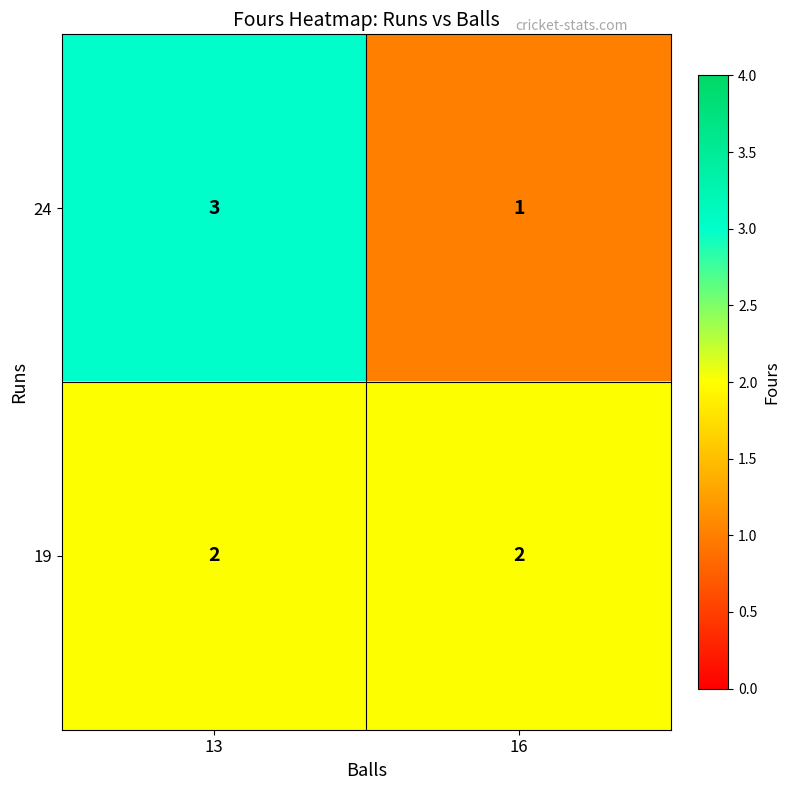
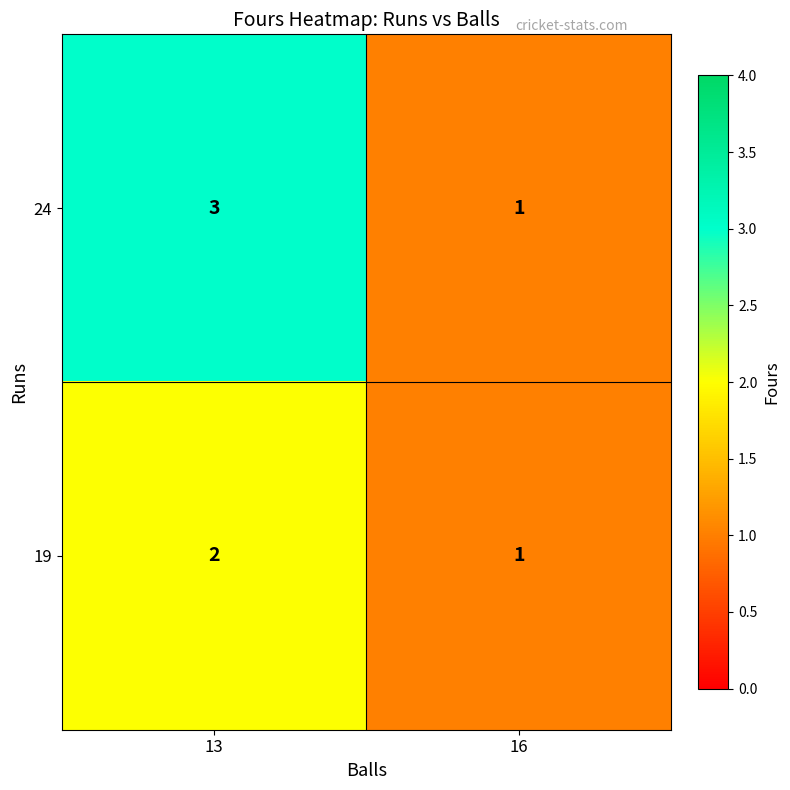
  {
    "24": {
      "13": 3,
      "16": 1
    },
    "19": {
      "13": 2,
-     "16": 2
+     "16": 1
    }
  }
